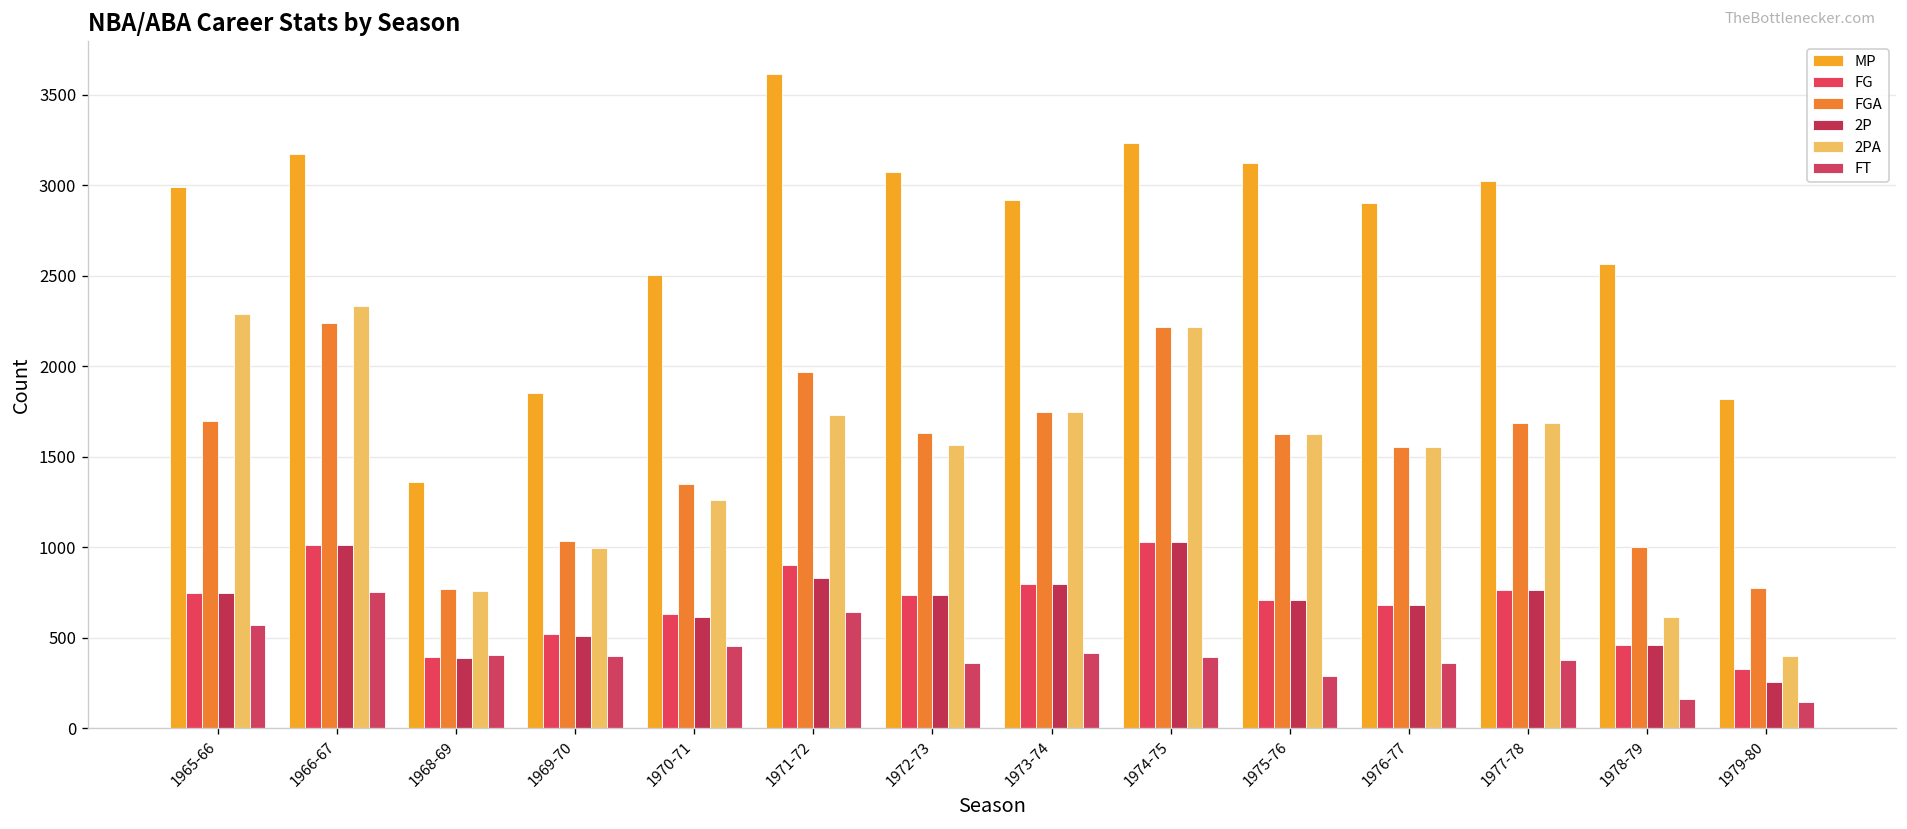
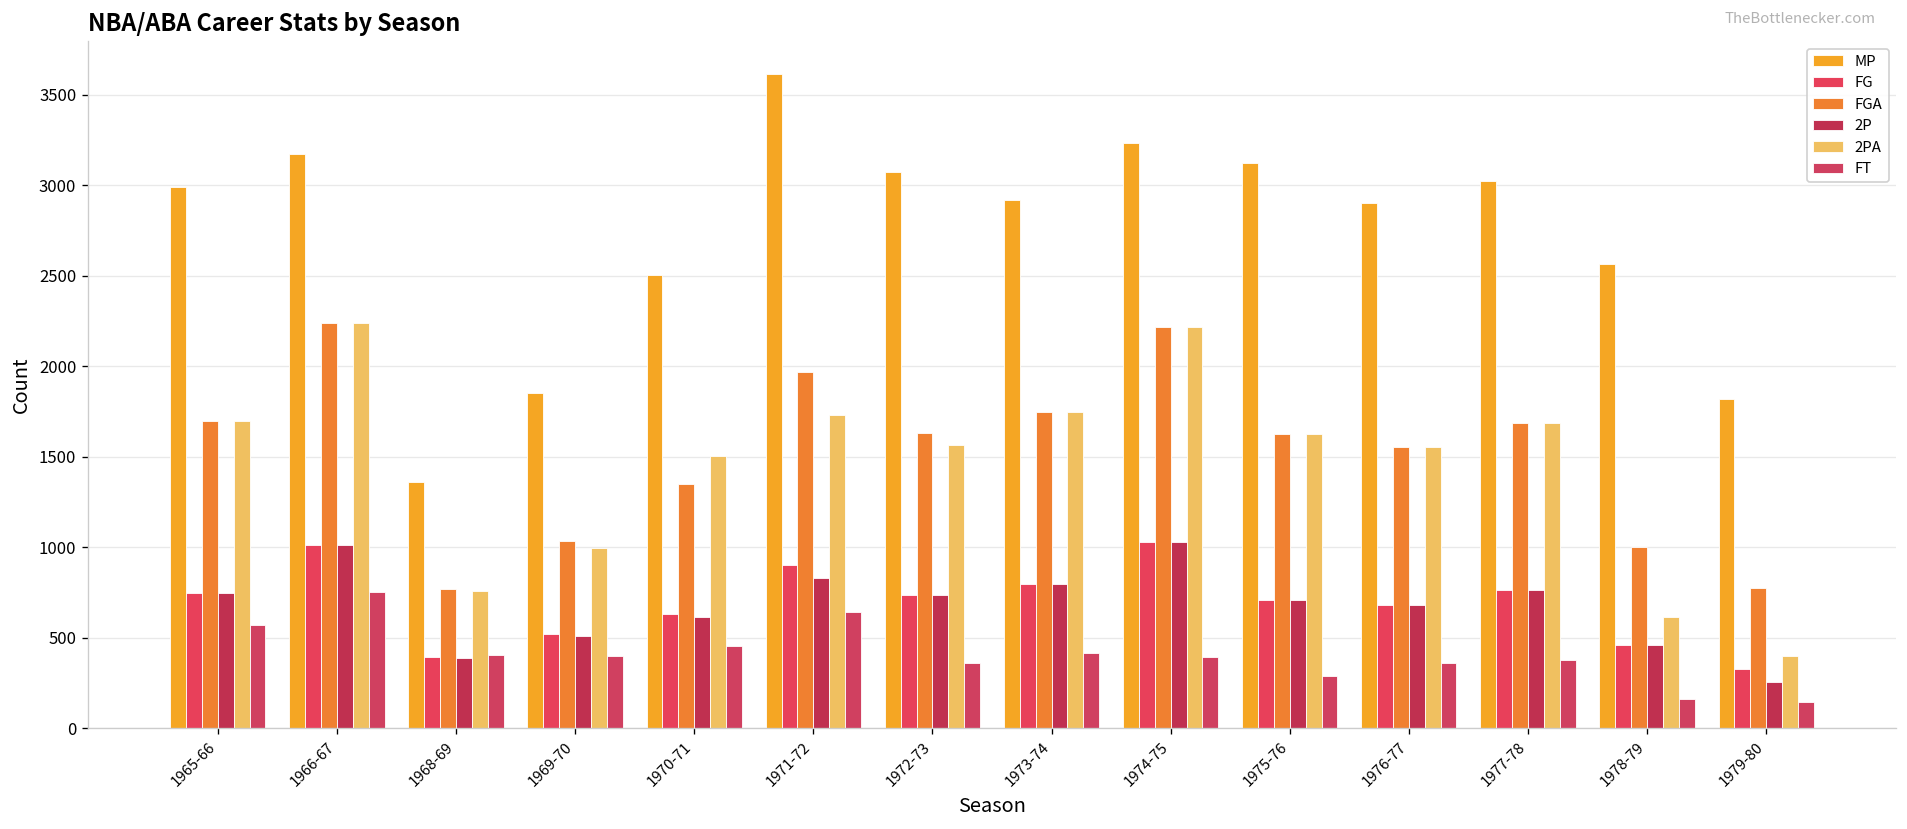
  {
    "2PA": {
-     "1965-66": 2290,
-     "1966-67": 2330,
+     "1965-66": 1700,
+     "1966-67": 2240,
      "1968-69": 760,
      "1969-70": 1000,
-     "1970-71": 1260,
+     "1970-71": 1510,
      "1971-72": 1730,
      "1972-73": 1560,
      "1973-74": 1750,
      "1974-75": 2220,
      "1975-76": 1620,
      "1976-77": 1550,
      "1977-78": 1690,
      "1978-79": 610,
      "1979-80": 400
    }
  }
